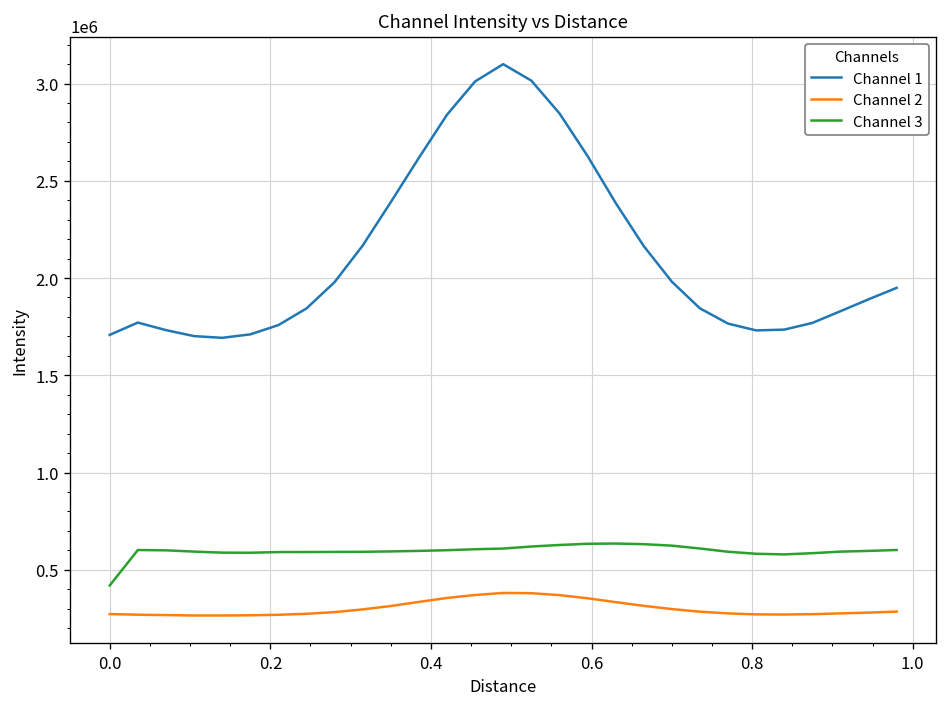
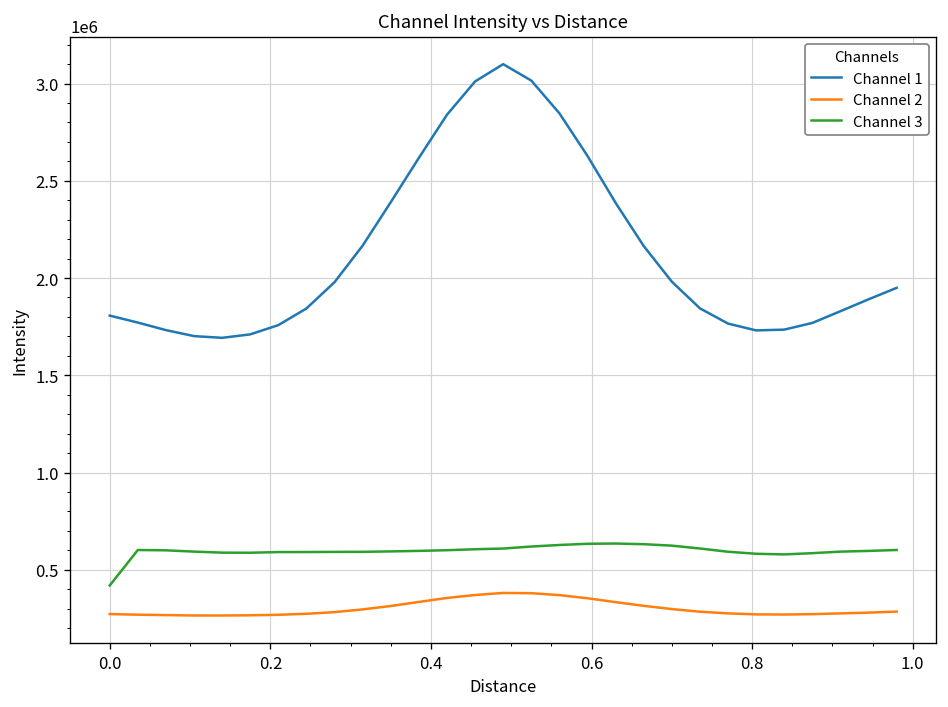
  {
    "Channel 1": {
-     "0.0": 1710000
+     "0.0": 1810000
    },
    "Channel 2": {
      "0.0": 270000
    },
    "Channel 3": {
      "0.0": 420000
    }
  }
